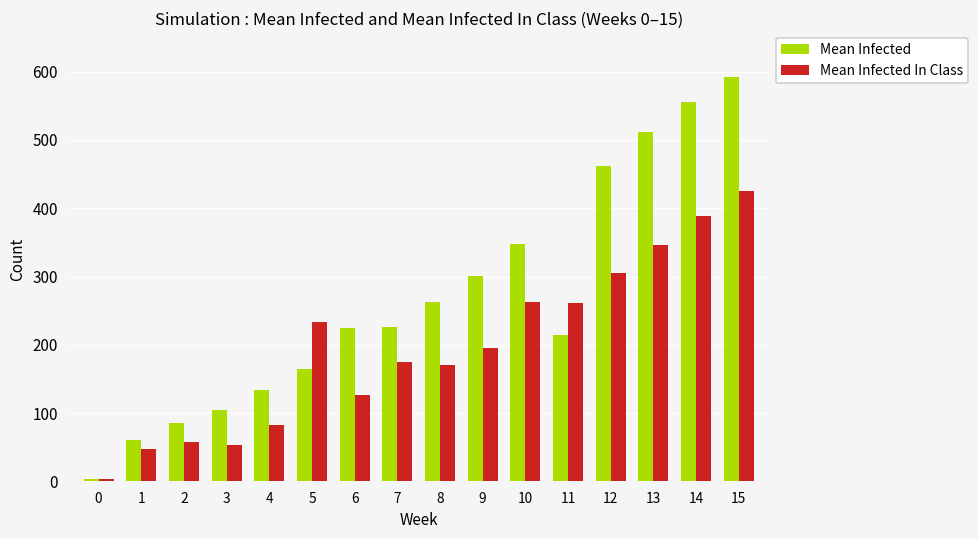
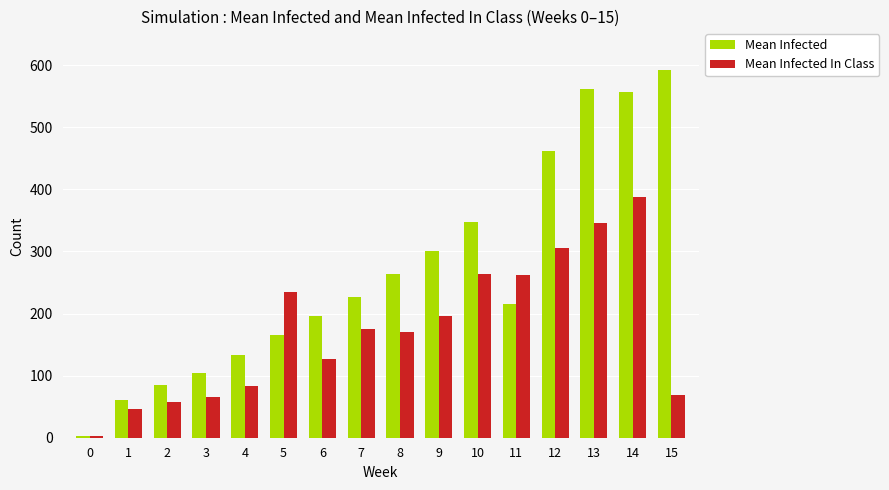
  {
    "Mean Infected": {
      "1": 60,
      "2": 90,
      "3": 110,
      "4": 130,
      "5": 170,
-     "6": 230,
+     "6": 200,
      "7": 230,
      "8": 260,
      "9": 300,
      "10": 350,
      "11": 220,
      "12": 460,
-     "13": 510,
+     "13": 560,
      "14": 560,
      "15": 590
    },
    "Mean Infected In Class": {
      "1": 50,
      "2": 60,
-     "3": 50,
+     "3": 70,
      "4": 80,
      "5": 230,
      "6": 130,
      "7": 180,
      "8": 170,
      "9": 200,
      "10": 260,
      "11": 260,
      "12": 310,
      "13": 350,
      "14": 390,
-     "15": 430
+     "15": 70
    }
  }
